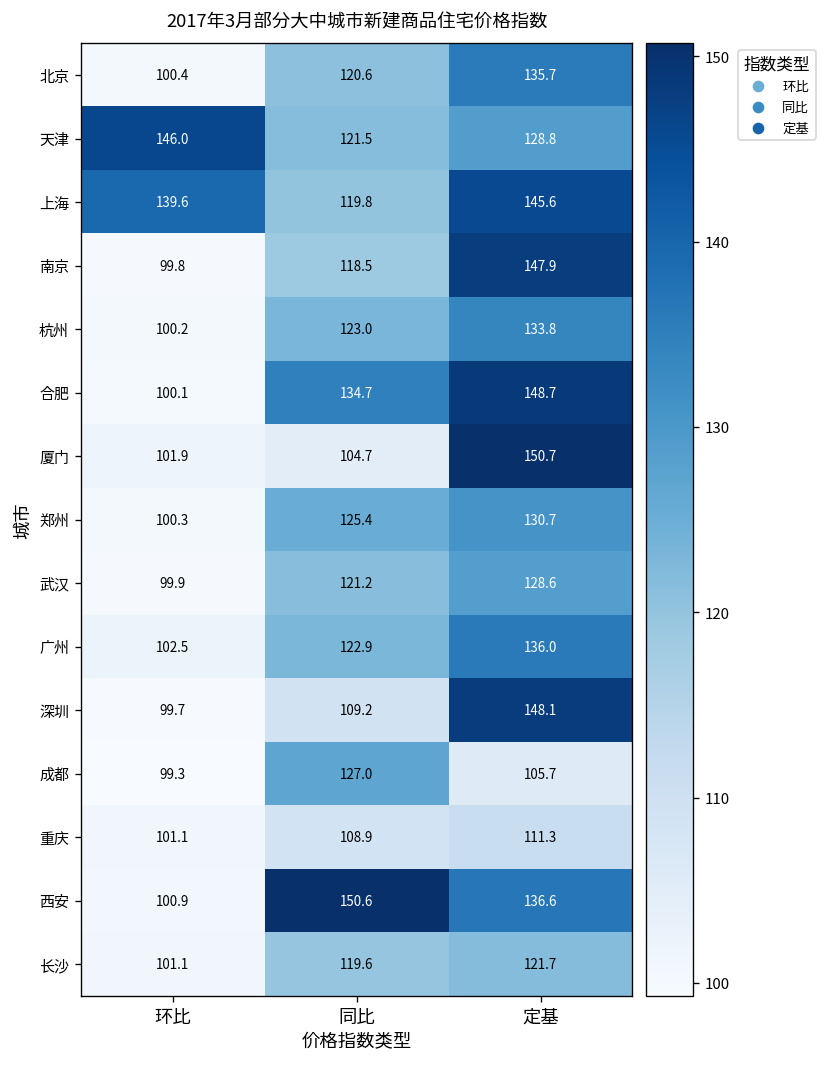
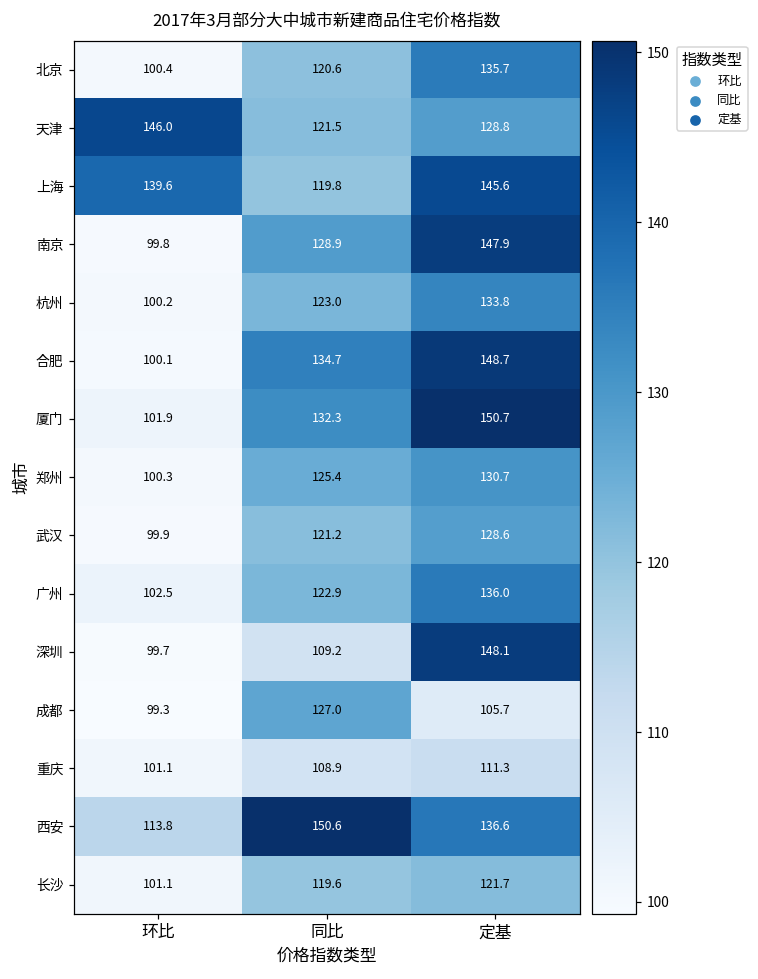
  {
    "北京": {
      "环比": 100.4,
      "同比": 120.6,
      "定基": 135.7
    },
    "天津": {
      "环比": 146.0,
      "同比": 121.5,
      "定基": 128.8
    },
    "上海": {
      "环比": 139.6,
      "同比": 119.8,
      "定基": 145.6
    },
    "南京": {
      "环比": 99.8,
-     "同比": 118.5,
+     "同比": 128.9,
      "定基": 147.9
    },
    "杭州": {
      "环比": 100.2,
      "同比": 123.0,
      "定基": 133.8
    },
    "合肥": {
      "环比": 100.1,
      "同比": 134.7,
      "定基": 148.7
    },
    "厦门": {
      "环比": 101.9,
-     "同比": 104.7,
+     "同比": 132.3,
      "定基": 150.7
    },
    "郑州": {
      "环比": 100.3,
      "同比": 125.4,
      "定基": 130.7
    },
    "武汉": {
      "环比": 99.9,
      "同比": 121.2,
      "定基": 128.6
    },
    "广州": {
      "环比": 102.5,
      "同比": 122.9,
      "定基": 136.0
    },
    "深圳": {
      "环比": 99.7,
      "同比": 109.2,
      "定基": 148.1
    },
    "成都": {
      "环比": 99.3,
      "同比": 127.0,
      "定基": 105.7
    },
    "重庆": {
      "环比": 101.1,
      "同比": 108.9,
      "定基": 111.3
    },
    "西安": {
-     "环比": 100.9,
+     "环比": 113.8,
      "同比": 150.6,
      "定基": 136.6
    },
    "长沙": {
      "环比": 101.1,
      "同比": 119.6,
      "定基": 121.7
    }
  }
